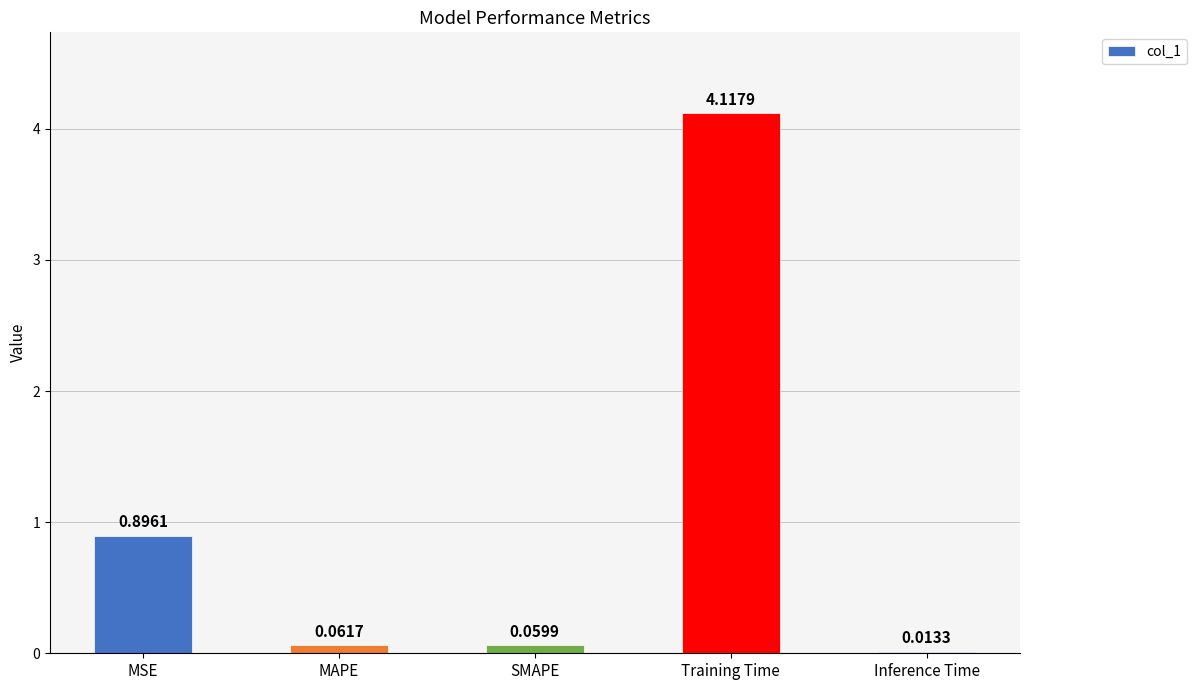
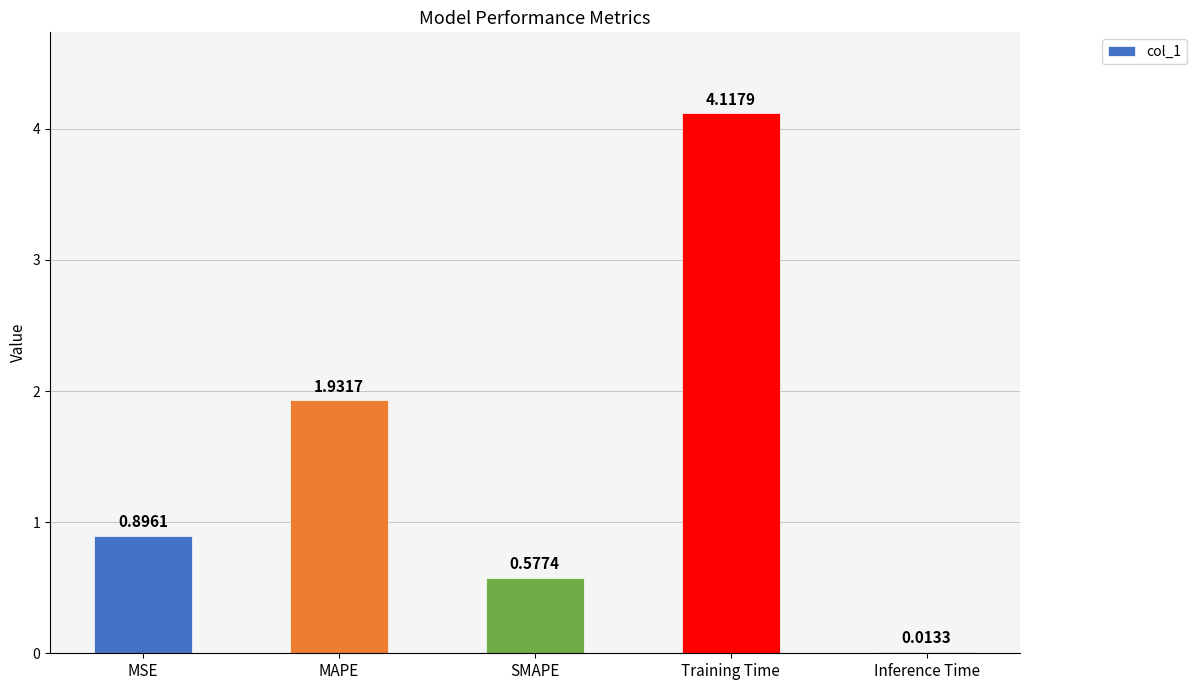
  {
    "MSE": 0.8961,
-   "MAPE": 0.0617,
-   "SMAPE": 0.0599,
+   "MAPE": 1.9317,
+   "SMAPE": 0.5774,
    "Training Time": 4.1179,
    "Inference Time": 0.0133
  }
